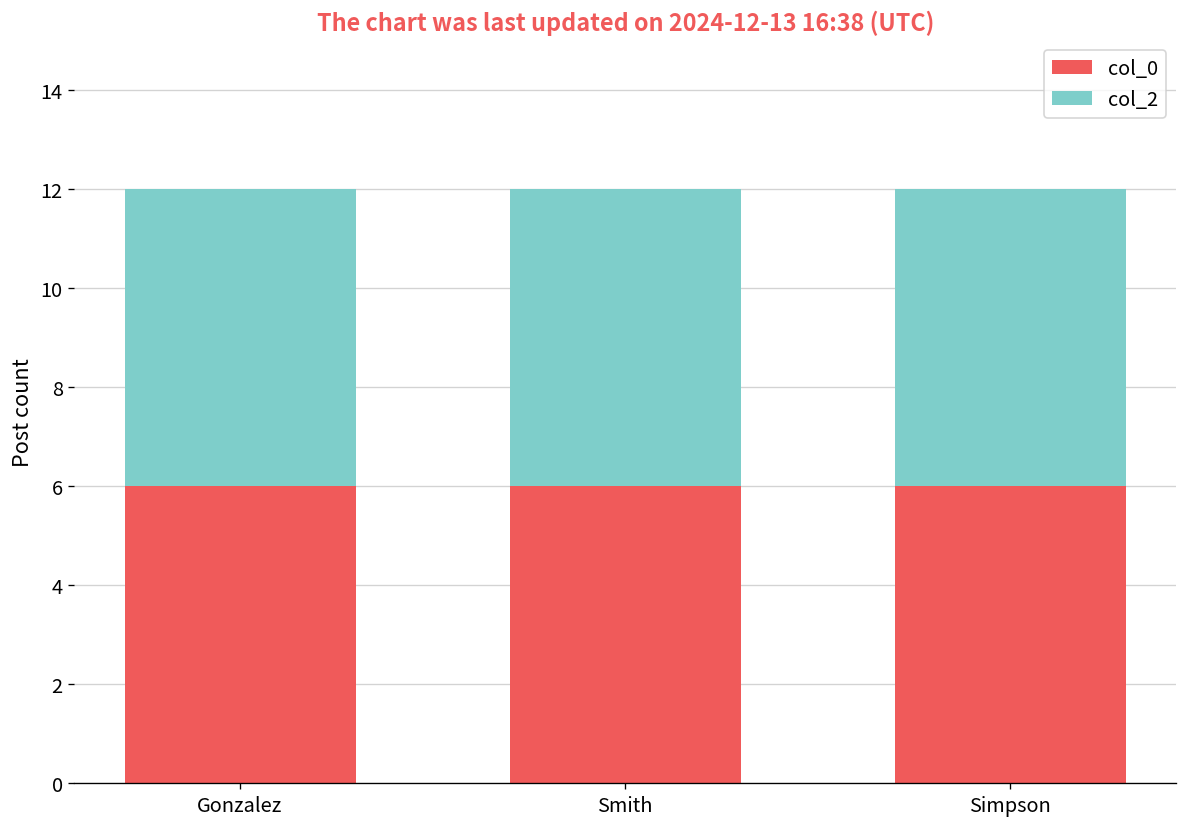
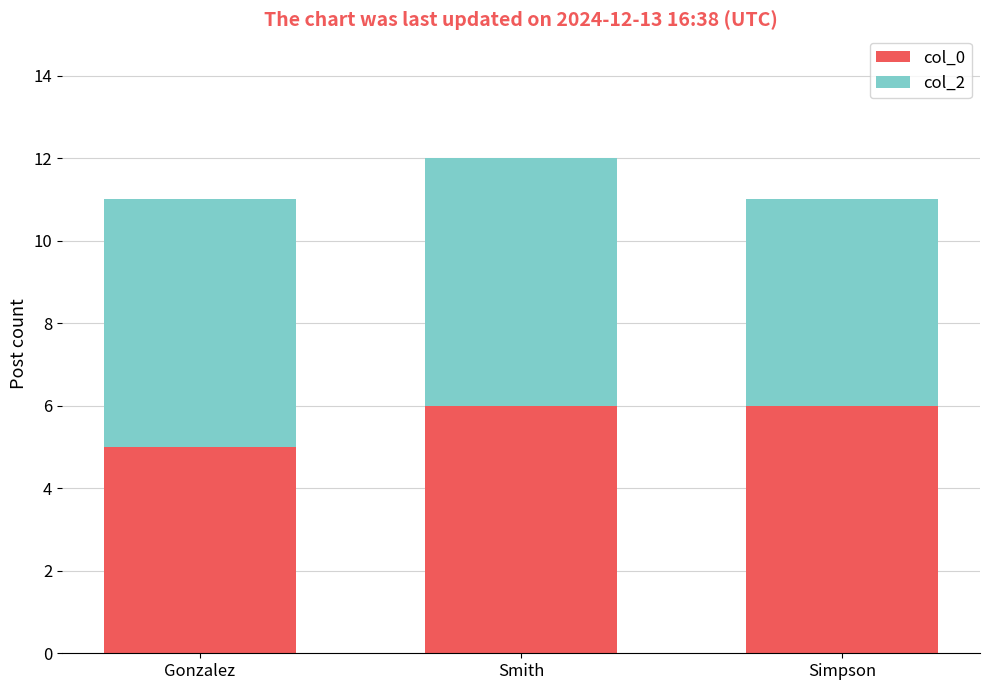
  {
    "col_0": {
-     "Gonzalez": 6,
+     "Gonzalez": 5,
      "Smith": 6,
      "Simpson": 6
    },
    "col_2": {
      "Gonzalez": 6,
      "Smith": 6,
-     "Simpson": 6
+     "Simpson": 5
    }
  }
